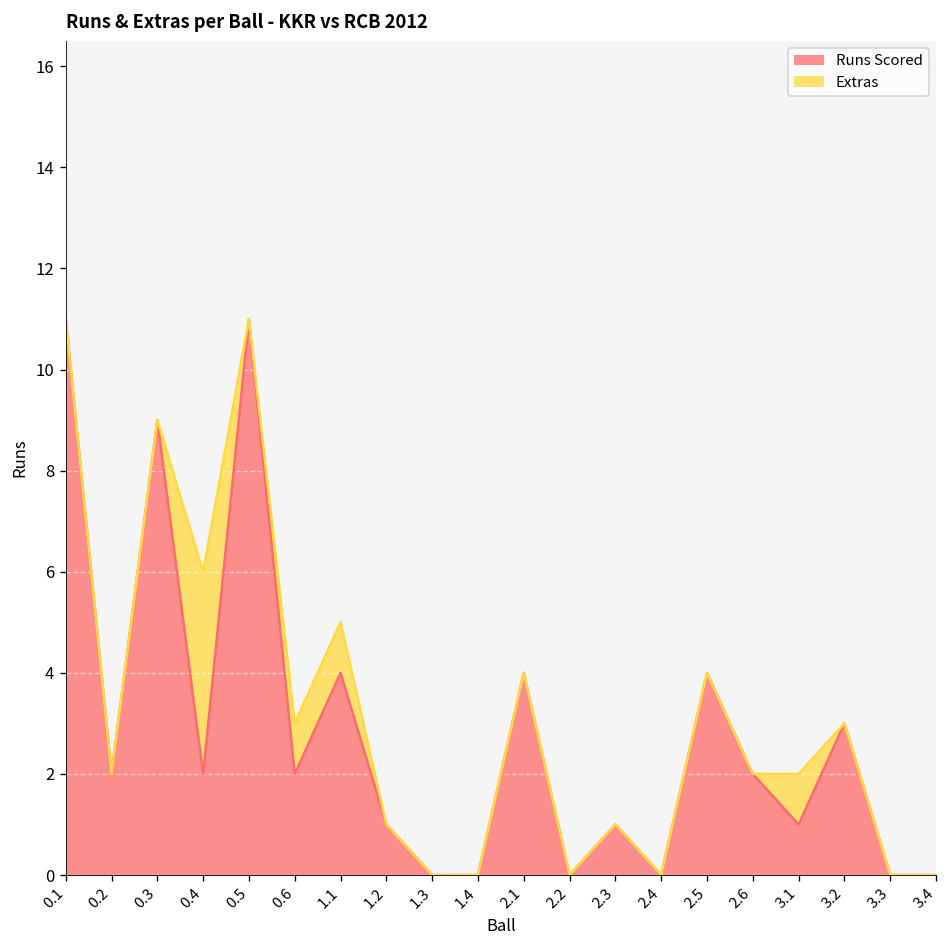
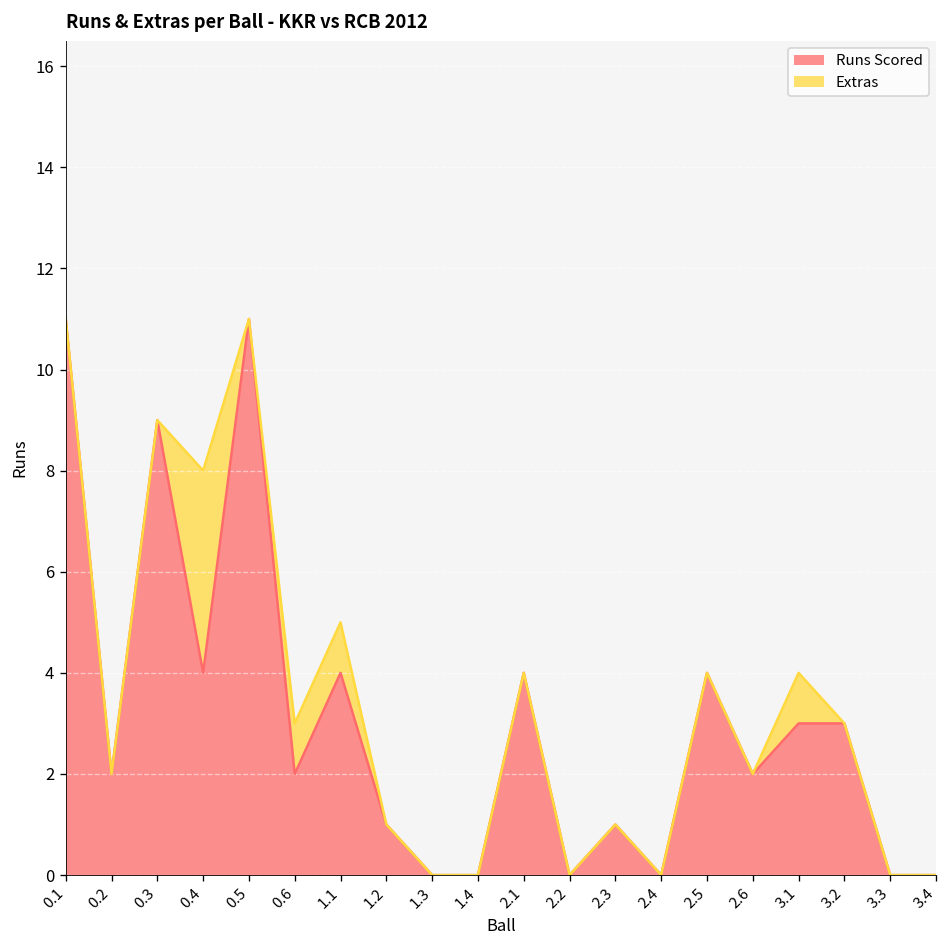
  {
    "Runs Scored": {
-     "0.4": 2,
+     "0.4": 4,
      "0.6": 2,
      "1.1": 4,
-     "3.1": 1
+     "3.1": 3
    },
    "Extras": {
      "0.4": 4,
      "0.6": 1,
      "1.1": 1,
      "3.1": 1
    }
  }
